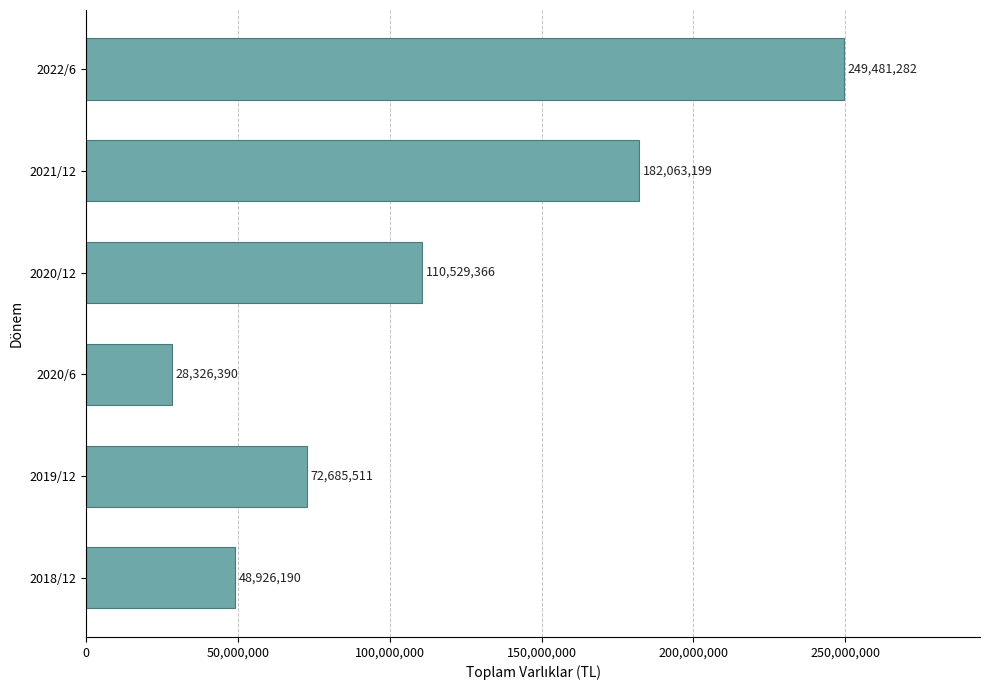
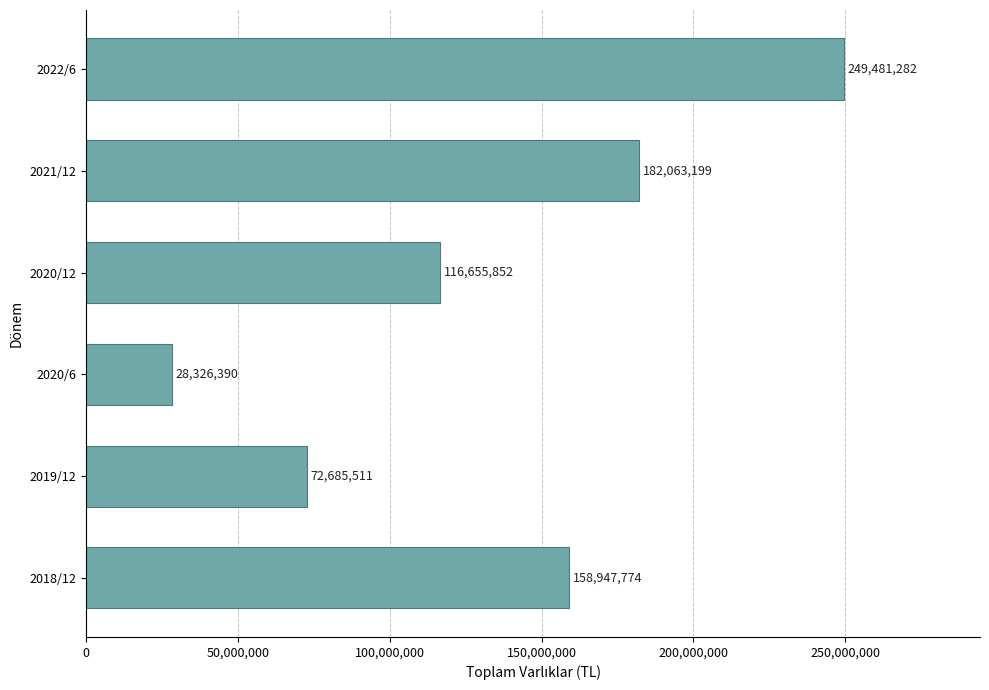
  {
    "2022/6": "249,481,282",
    "2021/12": "182,063,199",
-   "2020/12": "110,529,366",
+   "2020/12": "116,655,852",
    "2020/6": "28,326,390",
    "2019/12": "72,685,511",
-   "2018/12": "48,926,190"
+   "2018/12": "158,947,774"
  }
